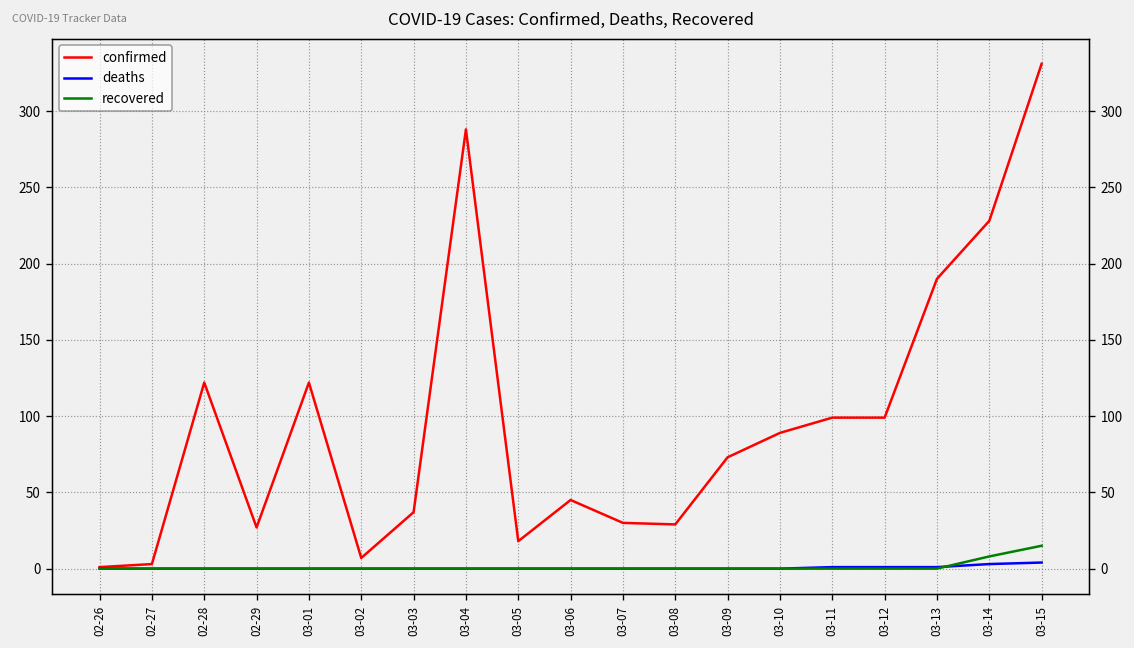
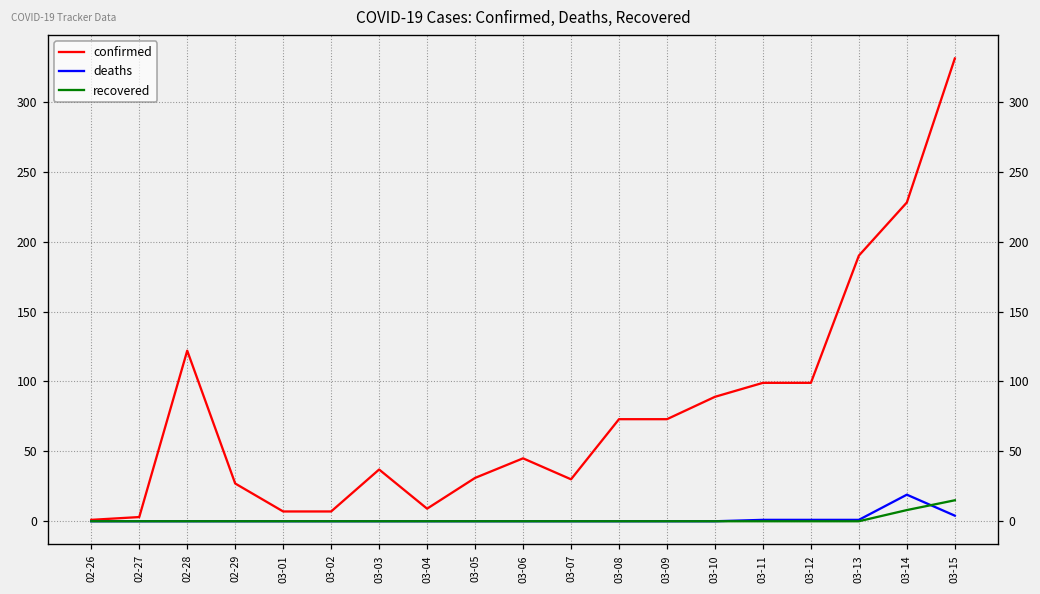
  {
    "confirmed": {
      "02-27": 3,
      "02-28": 122,
      "02-29": 27,
-     "03-01": 122,
+     "03-01": 7,
      "03-02": 7,
      "03-03": 37,
-     "03-04": 288,
-     "03-05": 18,
+     "03-04": 9,
+     "03-05": 31,
      "03-06": 45,
      "03-07": 30,
-     "03-08": 29,
+     "03-08": 73,
      "03-09": 73,
      "03-10": 89,
      "03-11": 99,
      "03-12": 99,
      "03-13": 190,
      "03-14": 228,
      "03-15": 331
    },
    "deaths": {
-     "03-14": 3,
+     "03-14": 19,
      "03-15": 4
    },
    "recovered": {
      "03-14": 8,
      "03-15": 15
    }
  }
